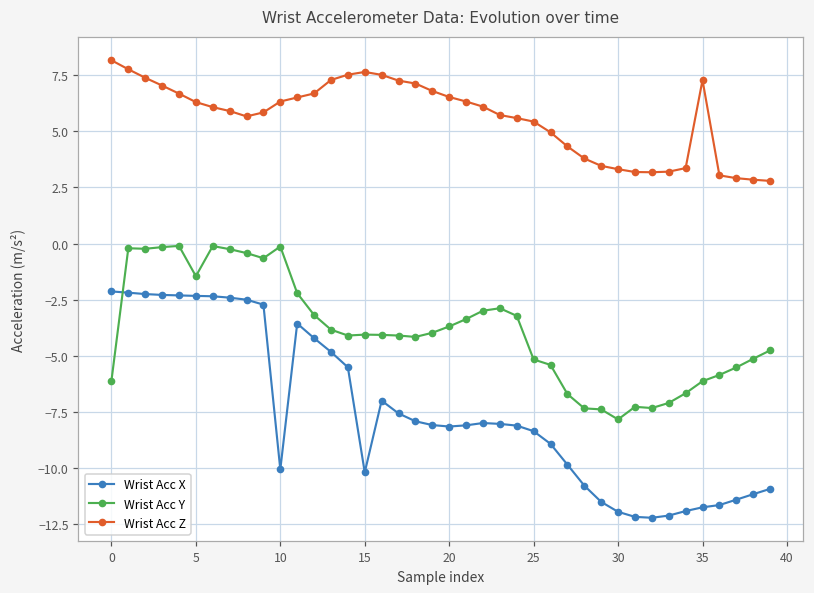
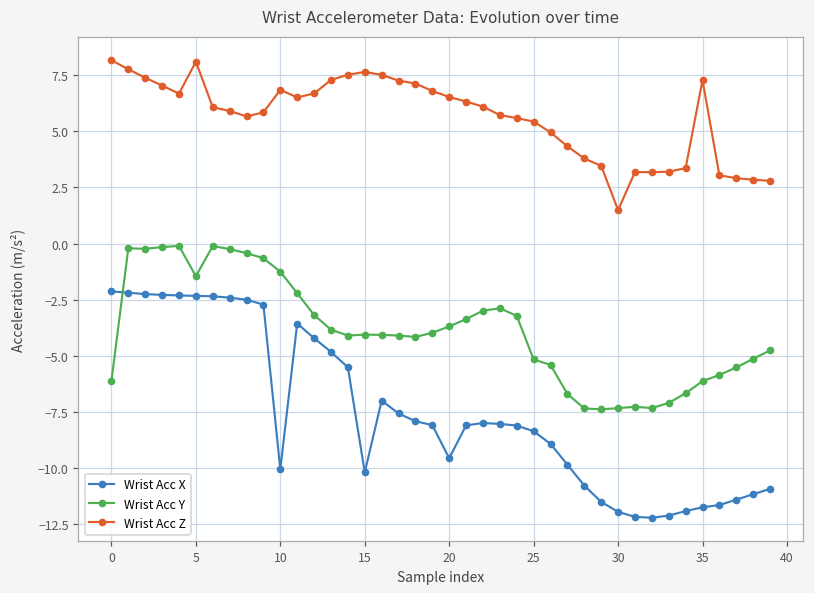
  {
    "Wrist Acc X": {
      "0": -2.1,
      "5": -2.3,
      "10": -10.1,
      "15": -10.2,
-     "20": -8.1,
+     "20": -9.6,
      "25": -8.4,
      "30": -11.9,
      "35": -11.7
    },
    "Wrist Acc Y": {
      "0": -6.1,
      "5": -1.5,
-     "10": -0.1,
+     "10": -1.3,
      "15": -4.1,
      "20": -3.7,
      "25": -5.2,
-     "30": -7.8,
+     "30": -7.3,
      "35": -6.1
    },
    "Wrist Acc Z": {
      "0": 8.2,
-     "5": 6.3,
-     "10": 6.3,
+     "5": 8.1,
+     "10": 6.8,
      "15": 7.6,
      "20": 6.5,
      "25": 5.4,
-     "30": 3.3,
+     "30": 1.5,
      "35": 7.3
    }
  }
